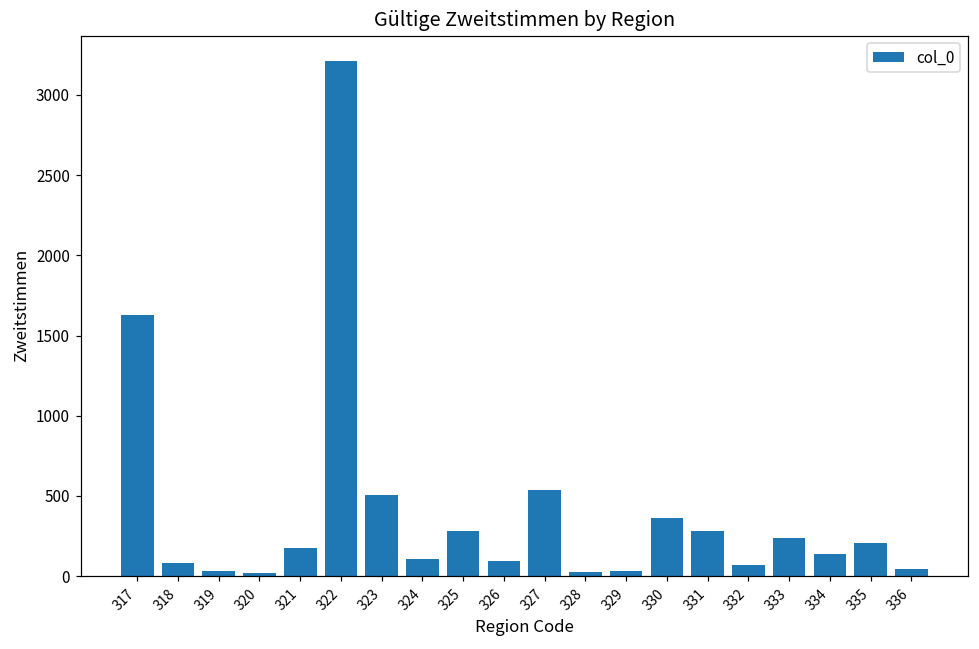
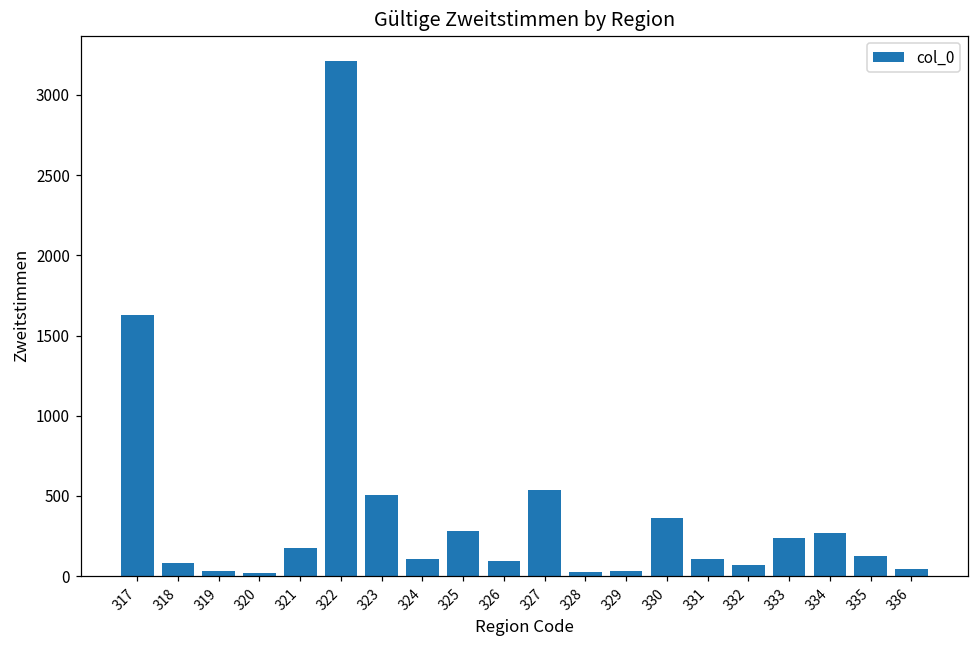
  {
    "317": 1630,
    "318": 80,
    "319": 30,
    "320": 20,
    "321": 170,
    "322": 3210,
    "323": 510,
    "324": 110,
    "325": 280,
    "326": 90,
    "327": 540,
    "328": 20,
    "329": 30,
    "330": 360,
-   "331": 280,
+   "331": 110,
    "332": 70,
    "333": 240,
-   "334": 140,
-   "335": 210,
+   "334": 270,
+   "335": 130,
    "336": 50
  }
